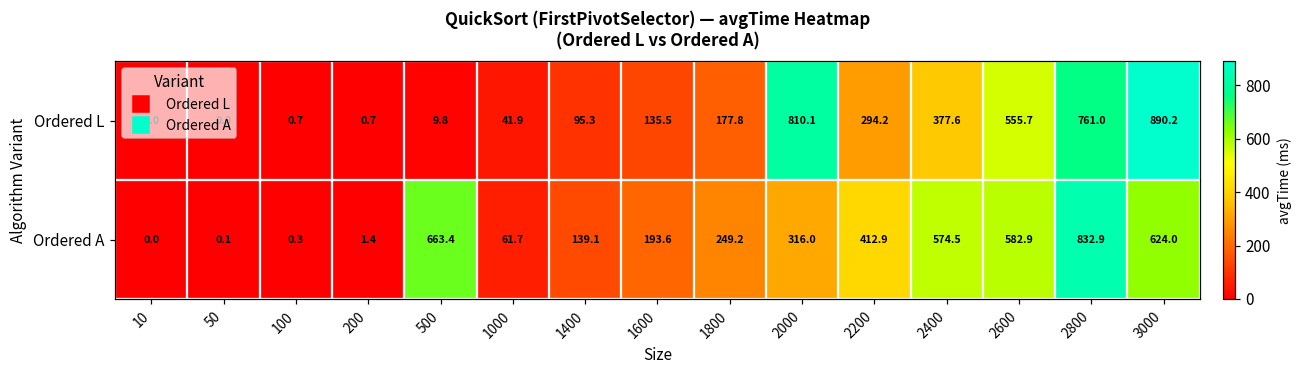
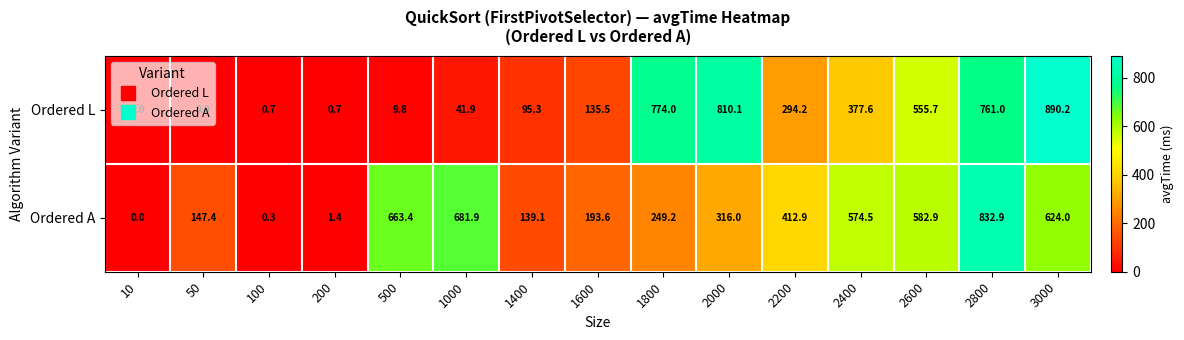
  {
    "Ordered L": {
      "100": 0.7,
      "200": 0.7,
      "500": 9.8,
      "1000": 41.9,
      "1400": 95.3,
      "1600": 135.5,
-     "1800": 177.8,
+     "1800": 774.0,
      "2000": 810.1,
      "2200": 294.2,
      "2400": 377.6,
      "2600": 555.7,
      "2800": 761.0,
      "3000": 890.2
    },
    "Ordered A": {
      "10": 0.0,
-     "50": 0.1,
+     "50": 147.4,
      "100": 0.3,
      "200": 1.4,
      "500": 663.4,
-     "1000": 61.7,
+     "1000": 681.9,
      "1400": 139.1,
      "1600": 193.6,
      "1800": 249.2,
      "2000": 316.0,
      "2200": 412.9,
      "2400": 574.5,
      "2600": 582.9,
      "2800": 832.9,
      "3000": 624.0
    }
  }
